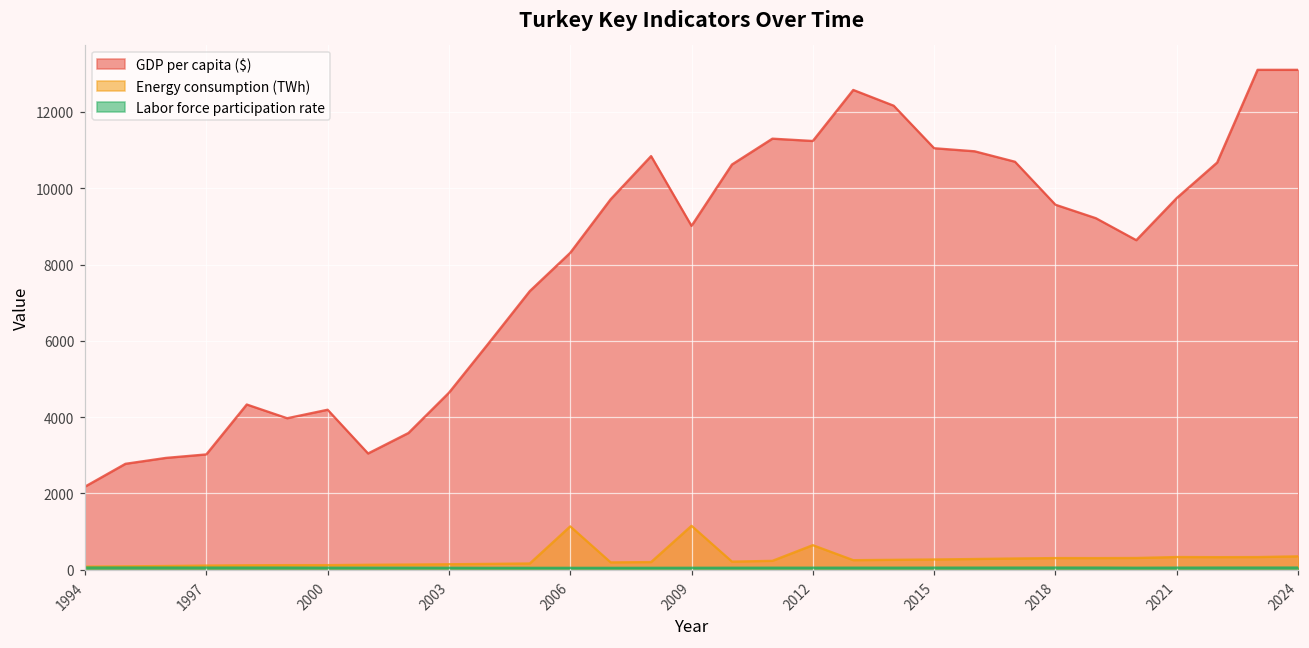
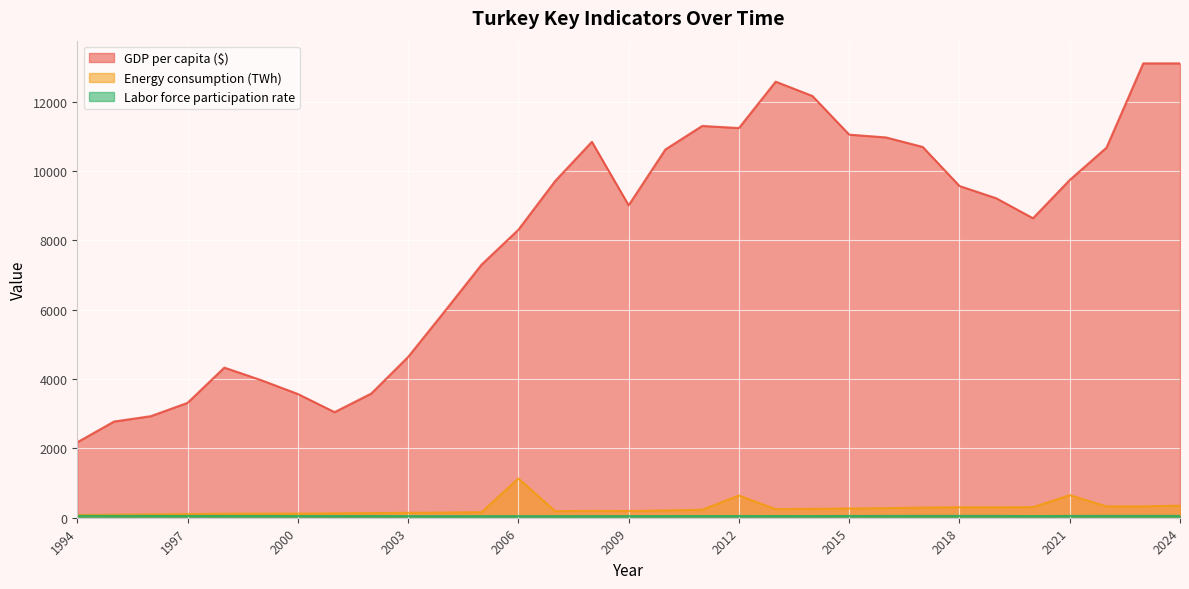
  {
    "GDP per capita ($)": {
      "1994": 2200,
-     "1997": 3000,
-     "2000": 4200,
+     "1997": 3300,
+     "2000": 3600,
      "2003": 4600,
      "2006": 8300,
      "2009": 9000,
      "2012": 11200,
      "2015": 11100,
      "2018": 9600,
      "2021": 9700,
      "2024": 13100
    },
    "Energy consumption (TWh)": {
      "2003": 100,
      "2006": 1100,
-     "2009": 1100,
+     "2009": 200,
      "2012": 600,
      "2015": 300,
      "2018": 300,
-     "2021": 300,
+     "2021": 700,
      "2024": 300
    },
    "Labor force participation rate": {
      "2003": 0,
      "2006": 0,
      "2009": 0,
      "2012": 100,
      "2015": 100,
      "2018": 100,
      "2021": 100,
      "2024": 100
    }
  }
